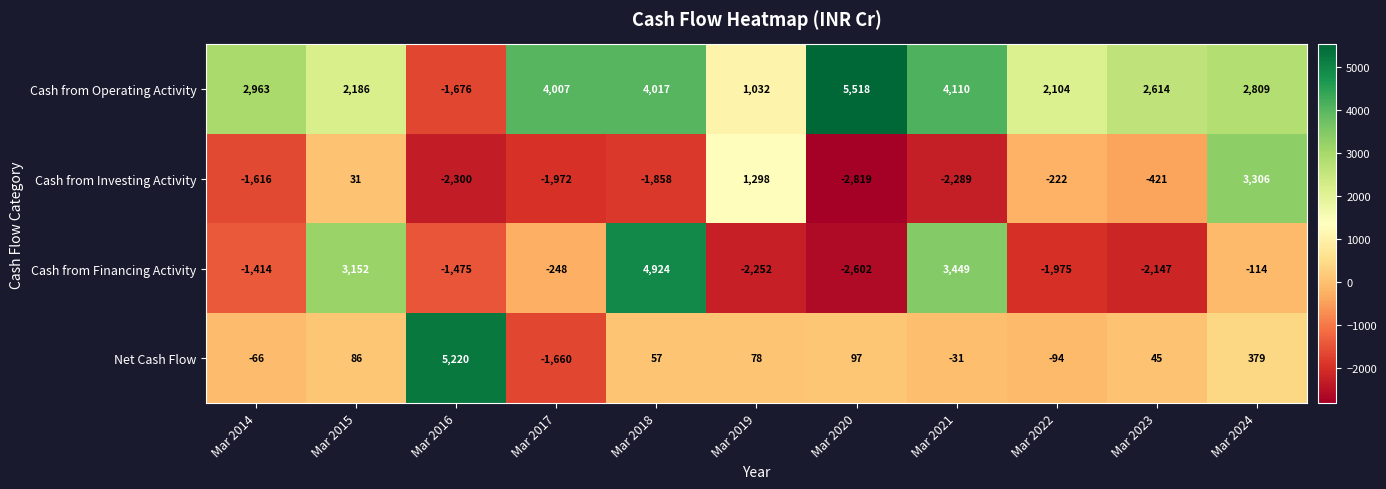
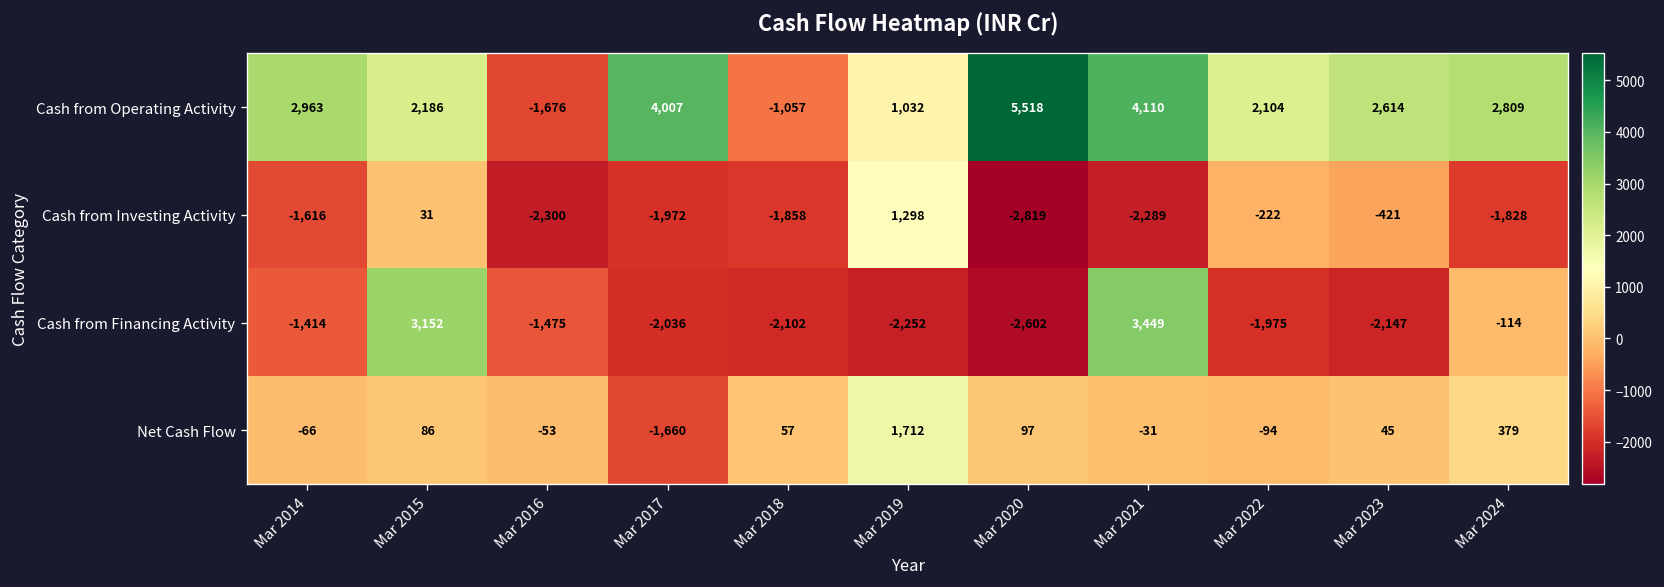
  {
    "Cash from Operating Activity": {
      "Mar 2014": "2,963",
      "Mar 2015": "2,186",
      "Mar 2016": "-1,676",
      "Mar 2017": "4,007",
-     "Mar 2018": "4,017",
+     "Mar 2018": "-1,057",
      "Mar 2019": "1,032",
      "Mar 2020": "5,518",
      "Mar 2021": "4,110",
      "Mar 2022": "2,104",
      "Mar 2023": "2,614",
      "Mar 2024": "2,809"
    },
    "Cash from Investing Activity": {
      "Mar 2014": "-1,616",
      "Mar 2015": "31",
      "Mar 2016": "-2,300",
      "Mar 2017": "-1,972",
      "Mar 2018": "-1,858",
      "Mar 2019": "1,298",
      "Mar 2020": "-2,819",
      "Mar 2021": "-2,289",
      "Mar 2022": "-222",
      "Mar 2023": "-421",
-     "Mar 2024": "3,306"
+     "Mar 2024": "-1,828"
    },
    "Cash from Financing Activity": {
      "Mar 2014": "-1,414",
      "Mar 2015": "3,152",
      "Mar 2016": "-1,475",
-     "Mar 2017": "-248",
-     "Mar 2018": "4,924",
+     "Mar 2017": "-2,036",
+     "Mar 2018": "-2,102",
      "Mar 2019": "-2,252",
      "Mar 2020": "-2,602",
      "Mar 2021": "3,449",
      "Mar 2022": "-1,975",
      "Mar 2023": "-2,147",
      "Mar 2024": "-114"
    },
    "Net Cash Flow": {
      "Mar 2014": "-66",
      "Mar 2015": "86",
-     "Mar 2016": "5,220",
+     "Mar 2016": "-53",
      "Mar 2017": "-1,660",
      "Mar 2018": "57",
-     "Mar 2019": "78",
+     "Mar 2019": "1,712",
      "Mar 2020": "97",
      "Mar 2021": "-31",
      "Mar 2022": "-94",
      "Mar 2023": "45",
      "Mar 2024": "379"
    }
  }
